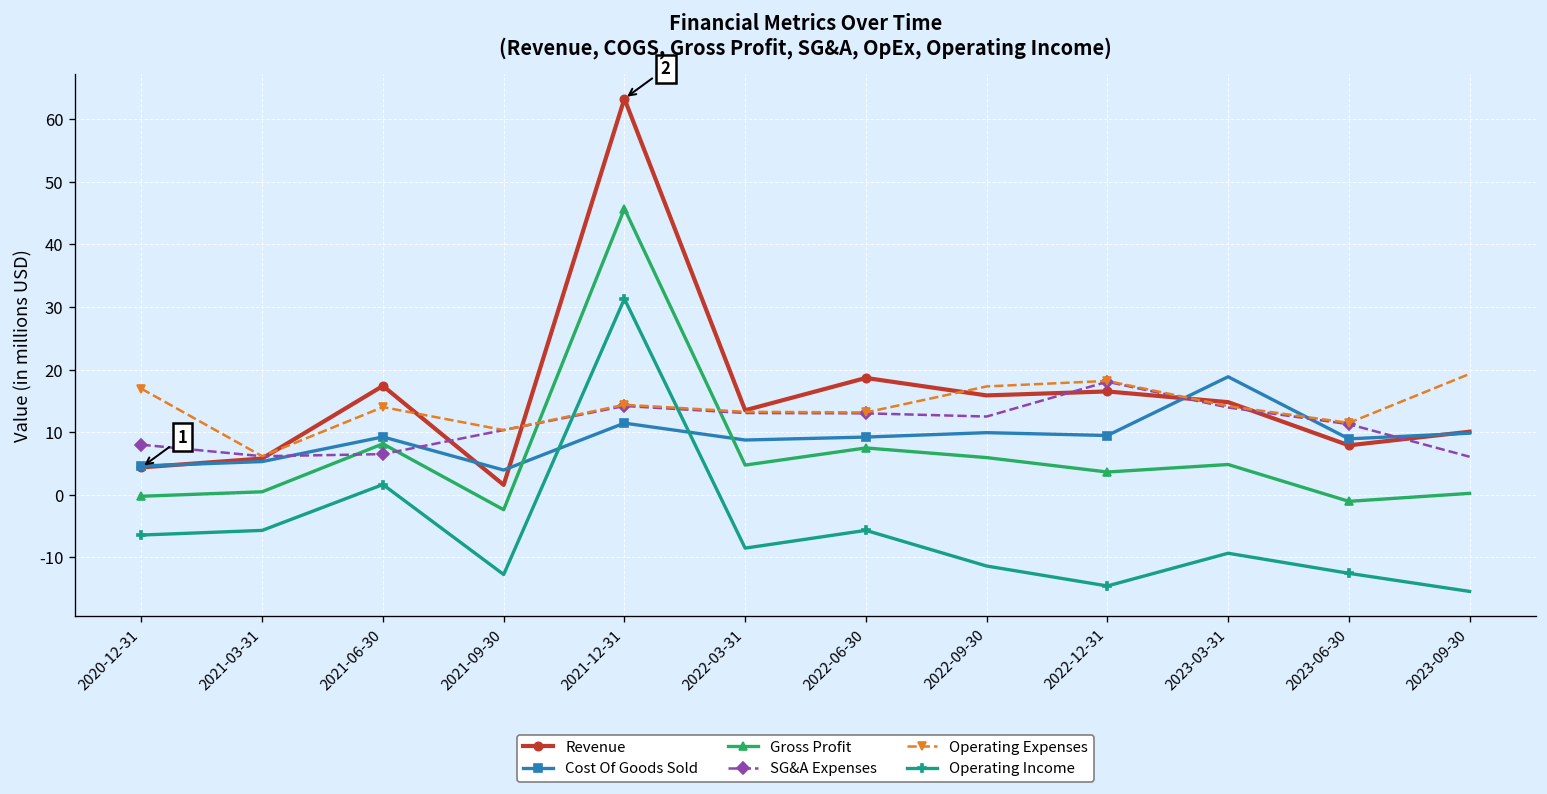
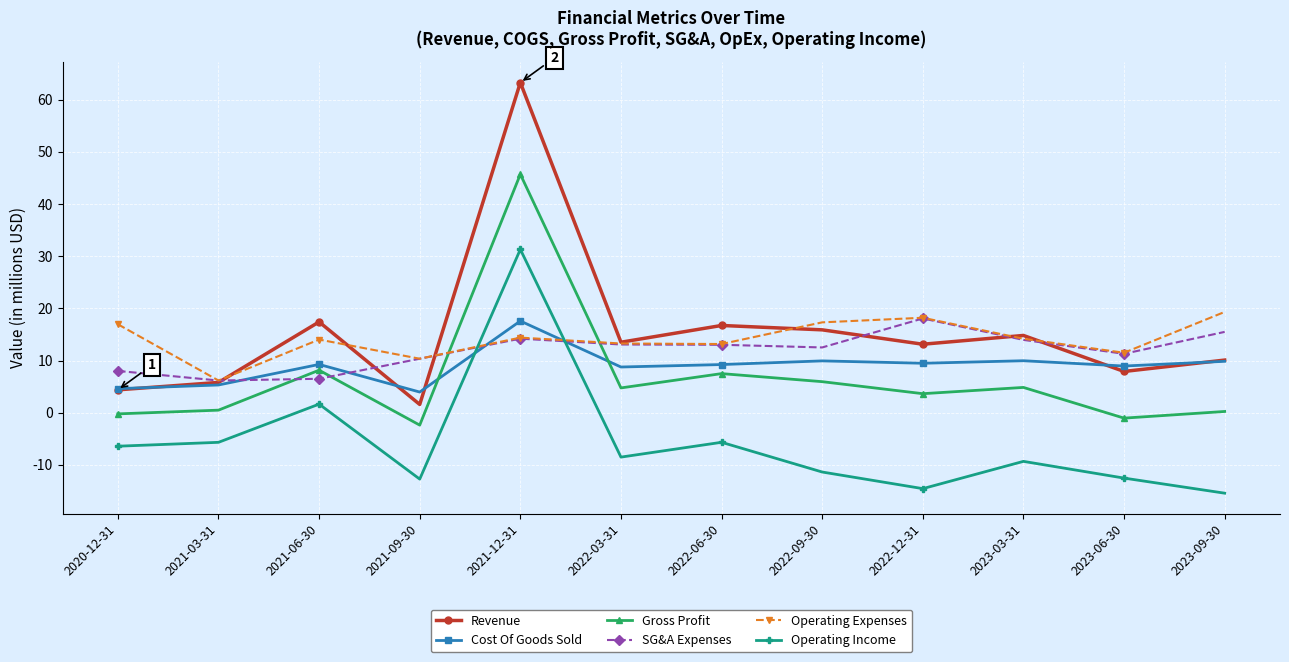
  {
    "Revenue": {
      "2021-06-30": 17,
      "2021-09-30": 2,
-     "2022-06-30": 19,
+     "2022-06-30": 17,
      "2022-09-30": 16,
-     "2022-12-31": 17,
+     "2022-12-31": 13,
      "2023-03-31": 15,
      "2023-06-30": 8
    },
    "Cost Of Goods Sold": {
      "2021-06-30": 9,
      "2021-09-30": 4,
-     "2021-12-31": 11,
+     "2021-12-31": 18,
      "2022-03-31": 9,
      "2022-06-30": 9,
      "2022-09-30": 10,
      "2022-12-31": 9,
-     "2023-03-31": 19,
+     "2023-03-31": 10,
      "2023-06-30": 9
    },
    "SG&A Expenses": {
      "2021-06-30": 7,
      "2022-09-30": 13,
-     "2023-09-30": 6
+     "2023-09-30": 15
    },
    "Operating Expenses": {
      "2020-12-31": 17,
      "2021-06-30": 14,
      "2022-09-30": 17,
      "2023-09-30": 19
    }
  }
